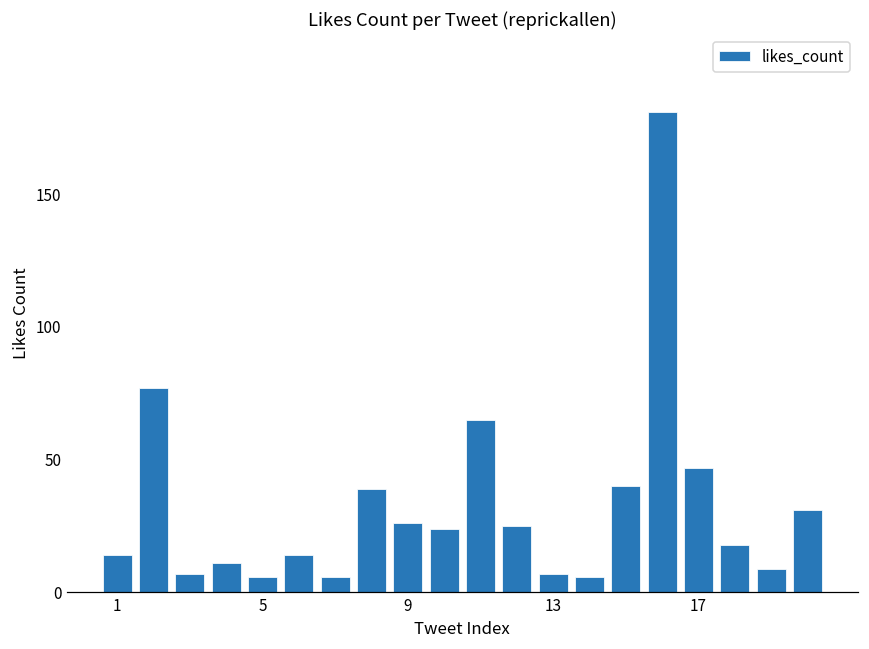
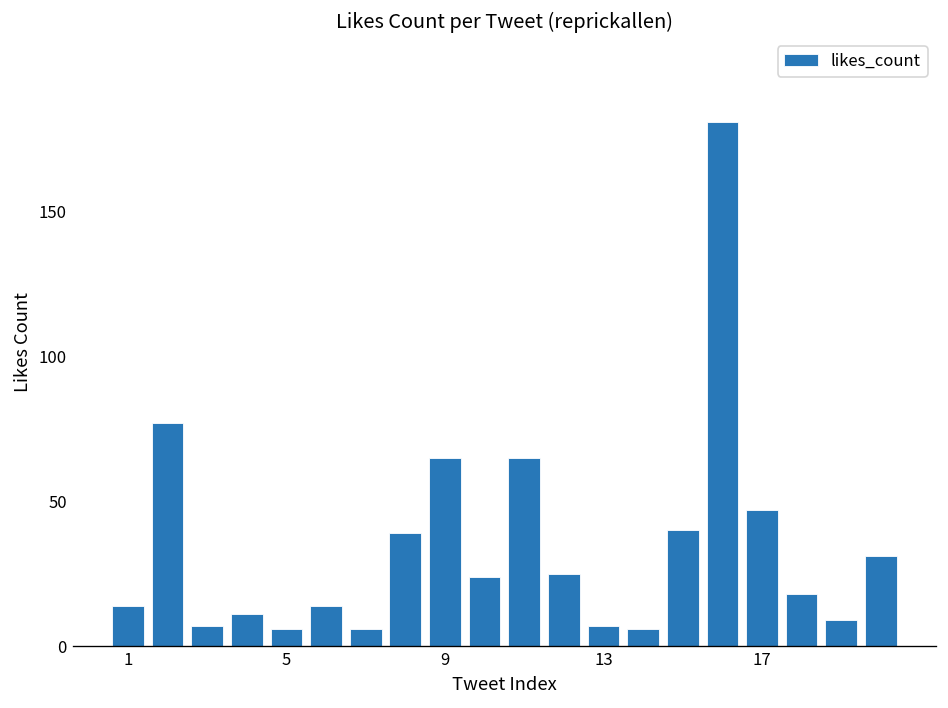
  {
    "1": 14,
    "5": 6,
-   "9": 26,
+   "9": 65,
    "13": 7,
    "17": 47
  }
